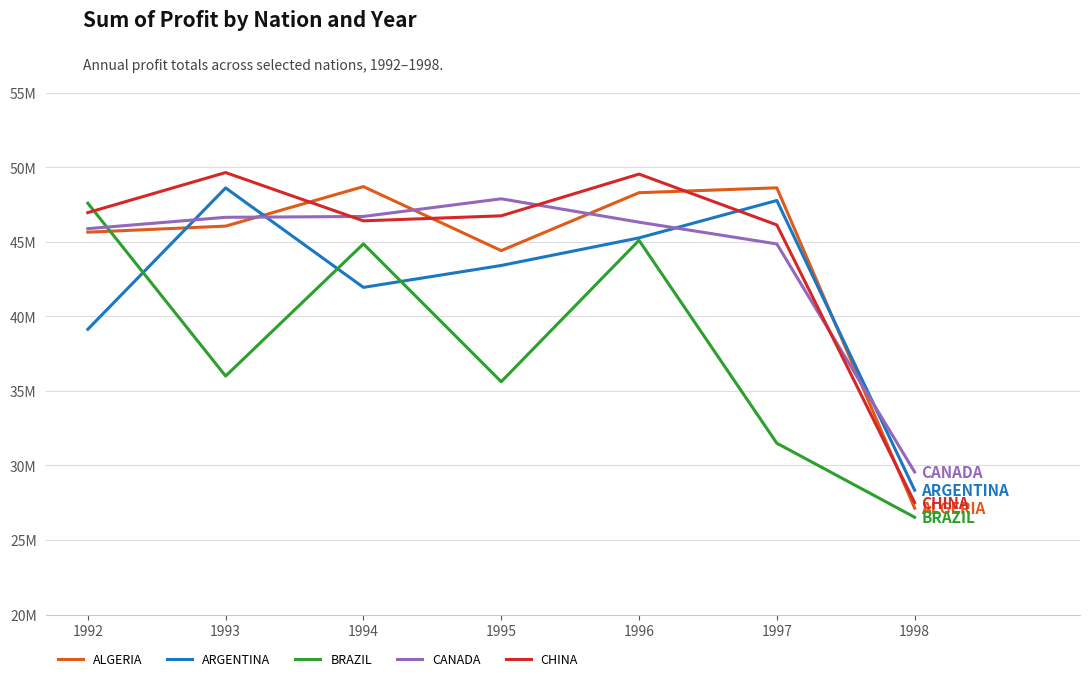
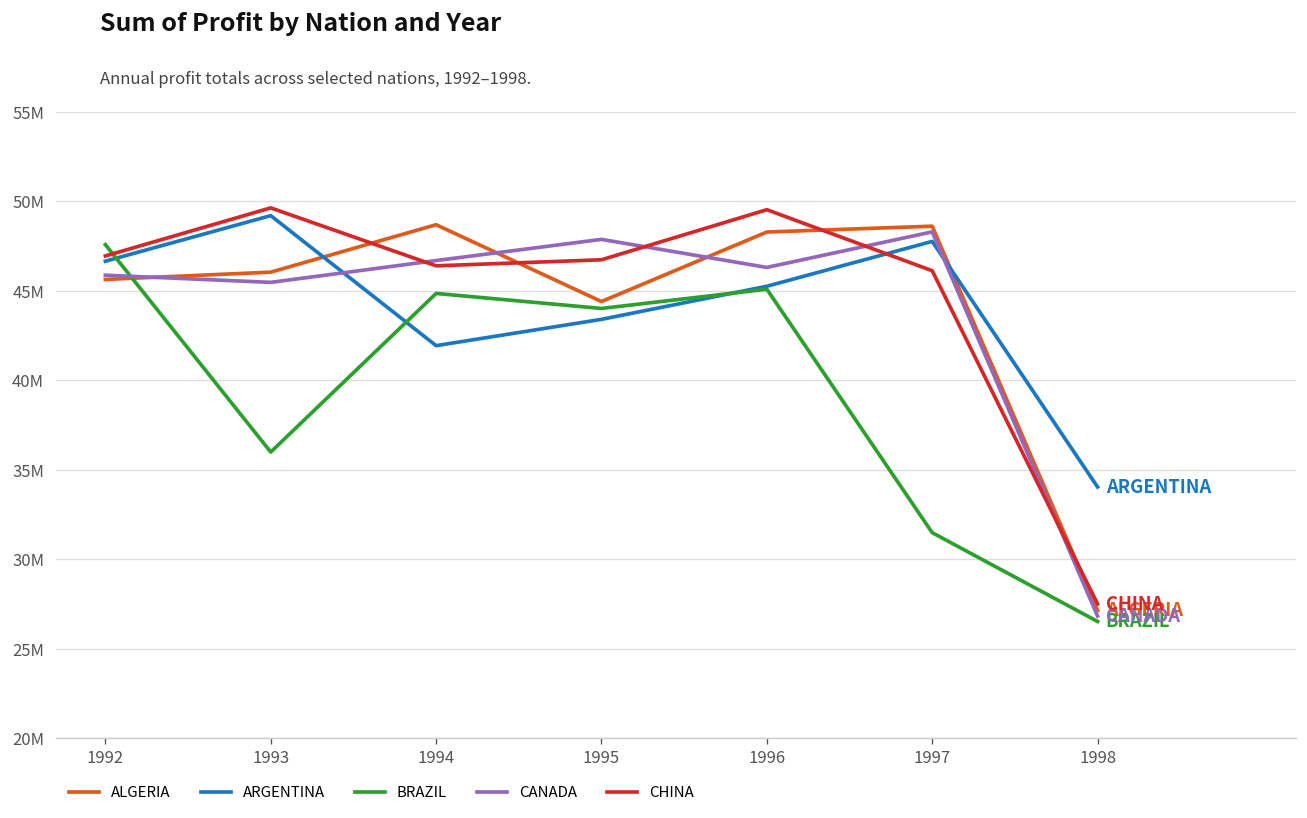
  {
    "ARGENTINA": {
-     "1992": 39100000,
-     "1993": 48600000,
+     "1992": 46700000,
+     "1993": 49200000,
      "1994": 41900000,
      "1995": 43400000,
      "1997": 47800000,
-     "1998": 28300000
+     "1998": 34000000
    },
    "BRAZIL": {
      "1992": 47600000,
      "1993": 36000000,
      "1994": 44900000,
-     "1995": 35600000,
+     "1995": 44000000,
      "1997": 31500000,
      "1998": 26500000
    },
    "CANADA": {
      "1992": 45900000,
-     "1993": 46600000,
+     "1993": 45500000,
      "1994": 46700000,
      "1995": 47900000,
      "1996": 46300000,
-     "1997": 44800000,
-     "1998": 29600000
+     "1997": 48300000,
+     "1998": 26800000
    }
  }
